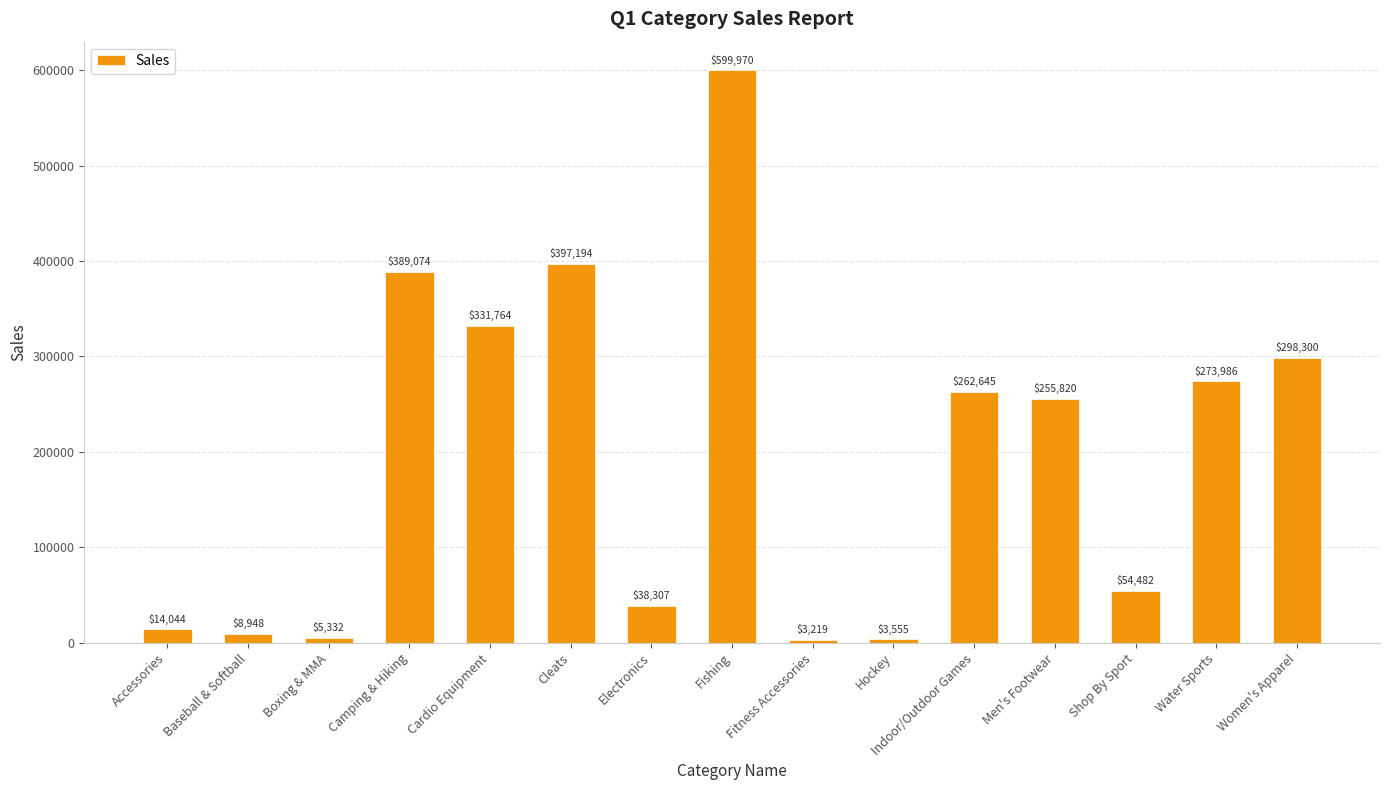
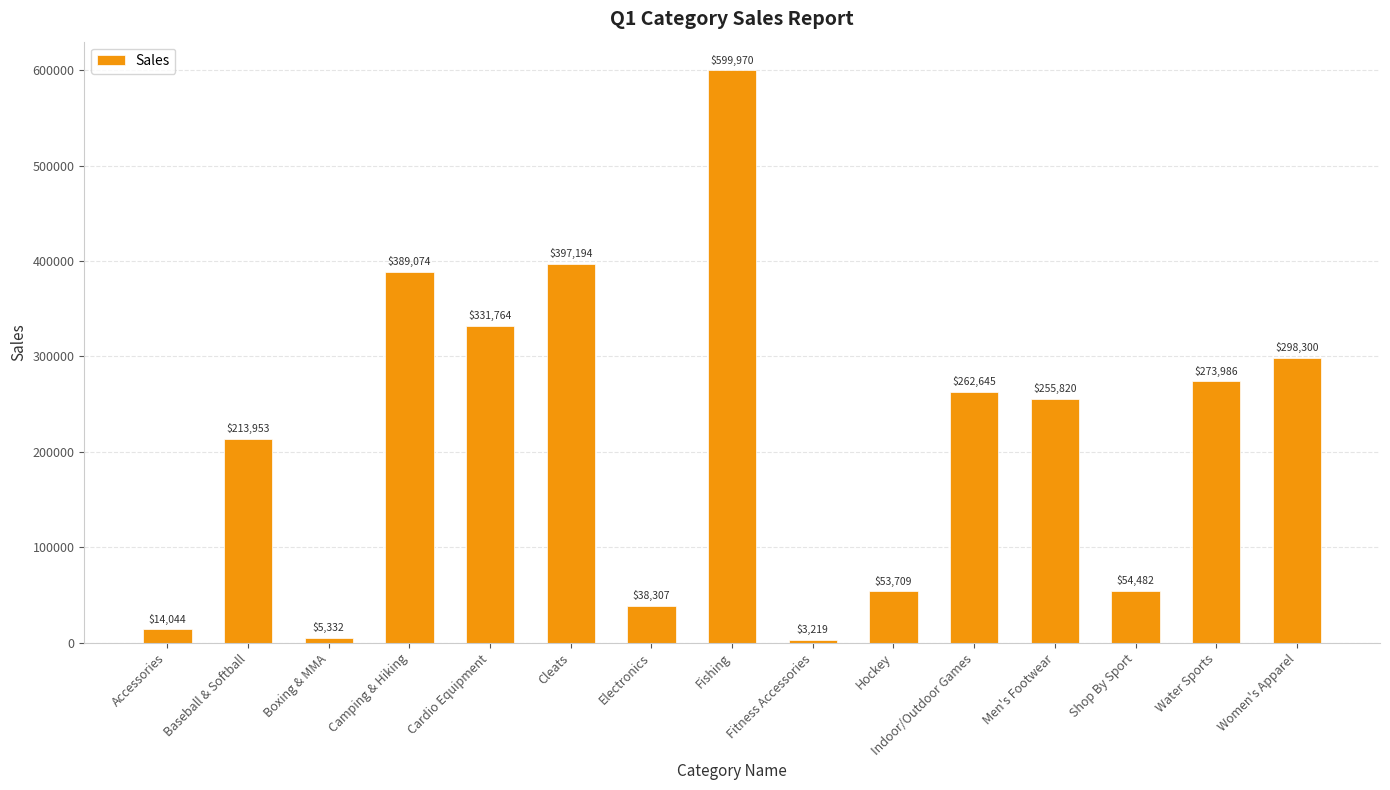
  {
    "Accessories": "$14,044",
-   "Baseball & Softball": "$8,948",
+   "Baseball & Softball": "$213,953",
    "Boxing & MMA": "$5,332",
    "Camping & Hiking": "$389,074",
    "Cardio Equipment": "$331,764",
    "Cleats": "$397,194",
    "Electronics": "$38,307",
    "Fishing": "$599,970",
    "Fitness Accessories": "$3,219",
-   "Hockey": "$3,555",
+   "Hockey": "$53,709",
    "Indoor/Outdoor Games": "$262,645",
    "Men's Footwear": "$255,820",
    "Shop By Sport": "$54,482",
    "Water Sports": "$273,986",
    "Women's Apparel": "$298,300"
  }
